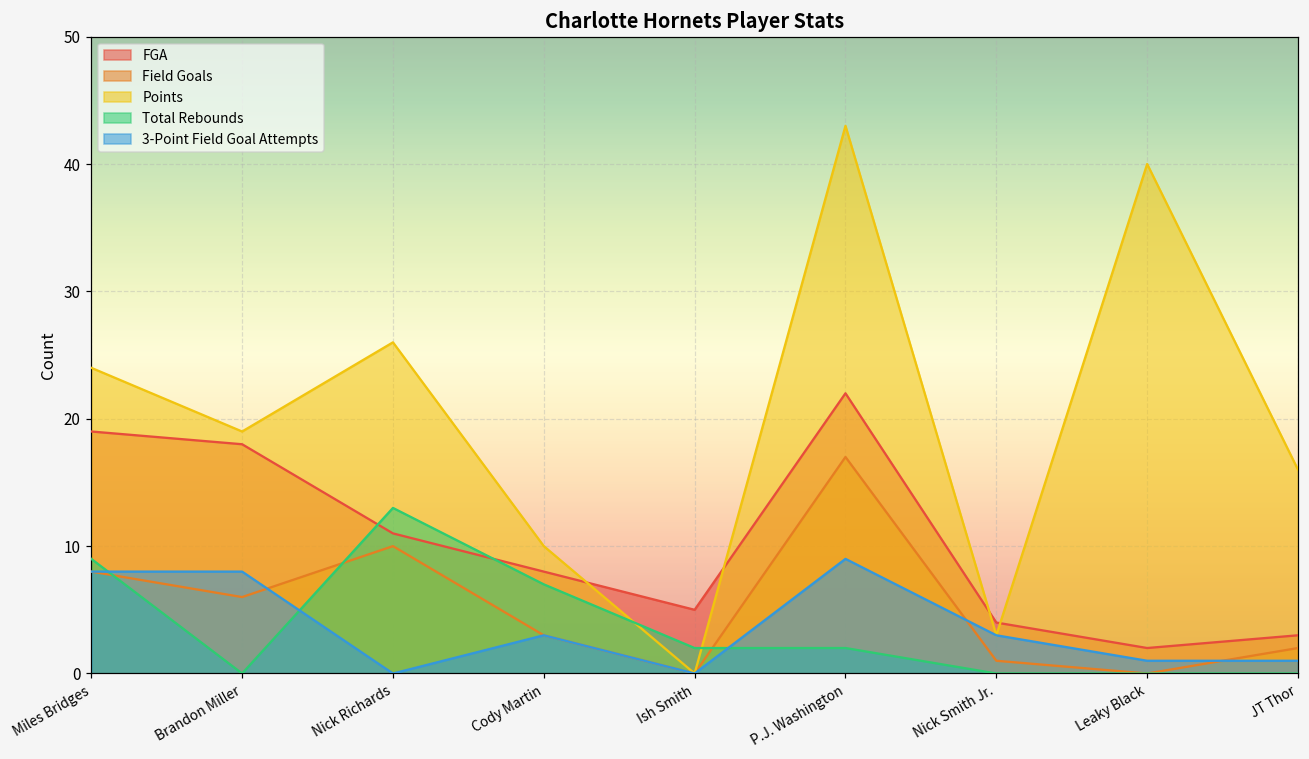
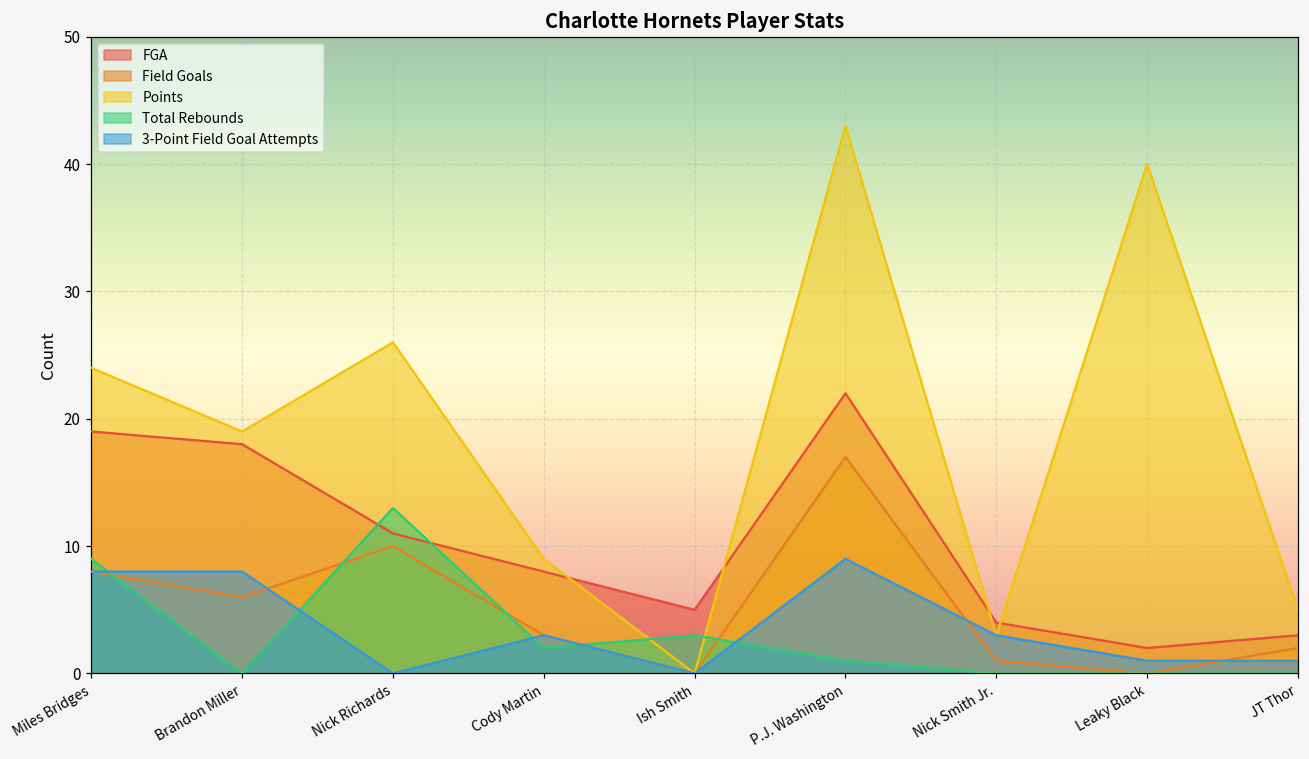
  {
    "Points": {
      "Miles Bridges": 24,
      "Brandon Miller": 19,
      "Nick Richards": 26,
-     "Cody Martin": 10,
+     "Cody Martin": 9,
      "P.J. Washington": 43,
      "Leaky Black": 40,
-     "JT Thor": 16
+     "JT Thor": 5
    },
    "Total Rebounds": {
      "Miles Bridges": 9,
      "Brandon Miller": 0,
      "Nick Richards": 13,
-     "Cody Martin": 7,
-     "Ish Smith": 2,
-     "P.J. Washington": 2,
+     "Cody Martin": 2,
+     "Ish Smith": 3,
+     "P.J. Washington": 1,
      "Nick Smith Jr.": 0,
      "JT Thor": 0
    },
    "3-Point Field Goal Attempts": {
      "Brandon Miller": 8,
      "Nick Richards": 0,
      "P.J. Washington": 9,
      "Leaky Black": 1,
      "JT Thor": 1
    }
  }
